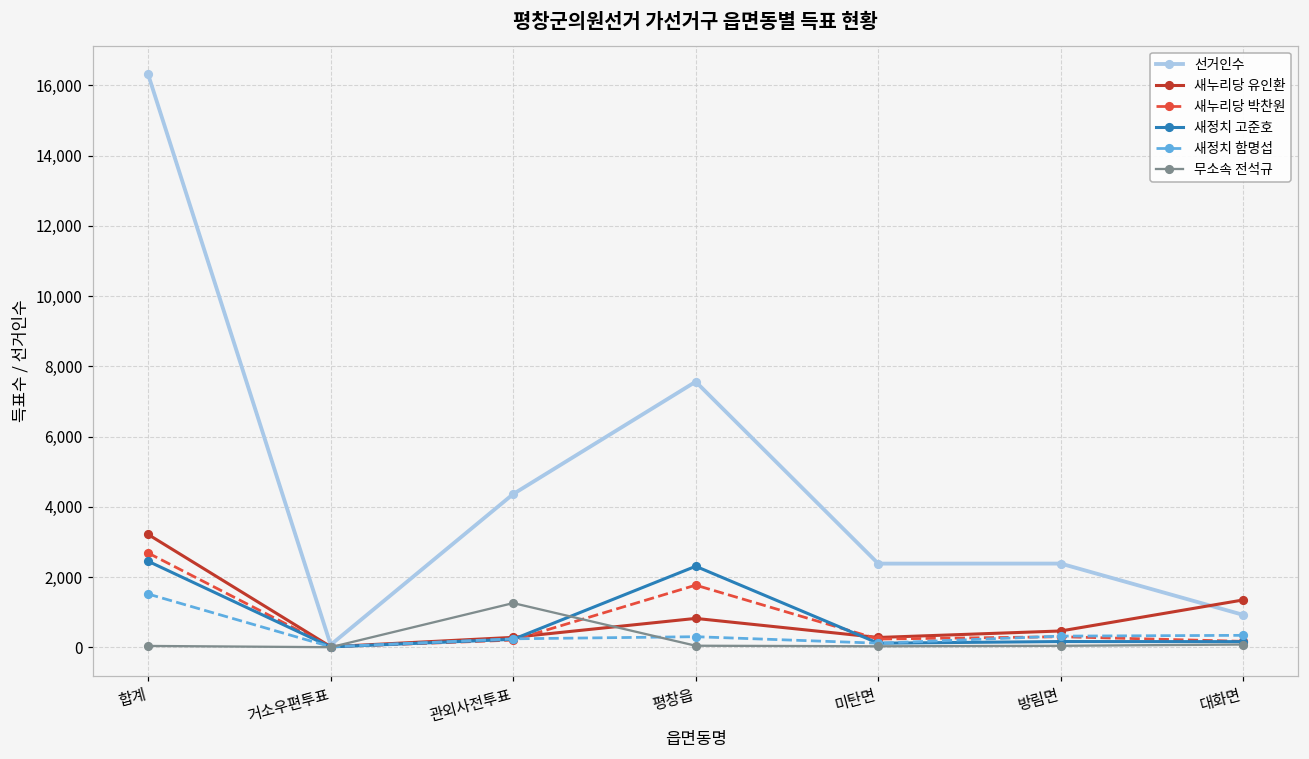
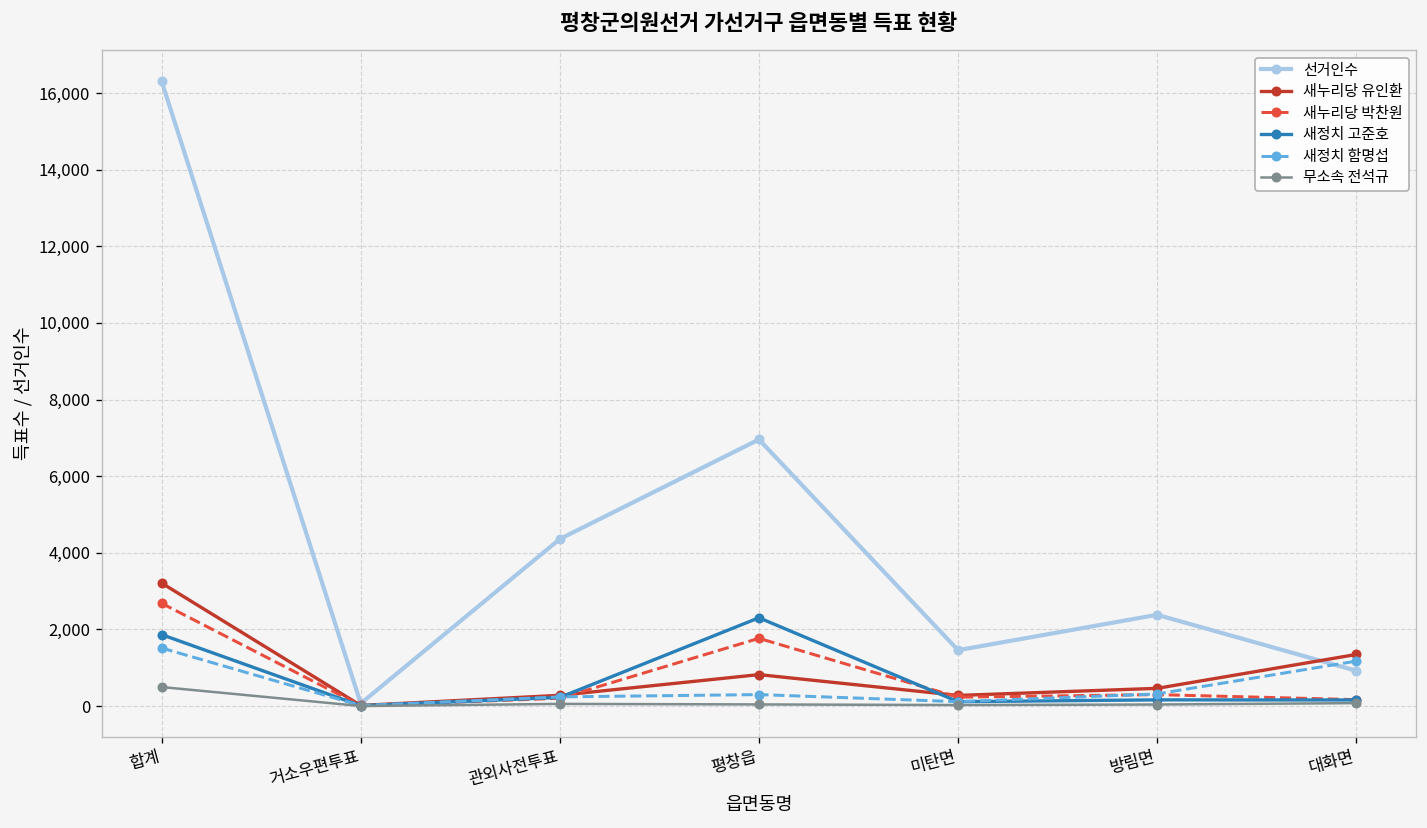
  {
    "선거인수": {
      "합계": "16,300",
      "관외사전투표": "4,400",
-     "평창읍": "7,600",
-     "미탄면": "2,400",
+     "평창읍": "7,000",
+     "미탄면": "1,500",
      "방림면": "2,400",
      "대화면": "900"
    },
    "새정치 고준호": {
-     "합계": "2,400",
+     "합계": "1,900",
      "평창읍": "2,300",
      "방림면": "200"
    },
    "새정치 함명섭": {
      "합계": "1,500",
      "평창읍": "300",
-     "대화면": "300"
+     "대화면": "1,200"
    },
    "무소속 전석규": {
-     "합계": "0",
-     "관외사전투표": "1,300",
+     "합계": "500",
+     "관외사전투표": "100",
      "평창읍": "0",
      "미탄면": "0",
      "방림면": "0",
      "대화면": "100"
    }
  }
